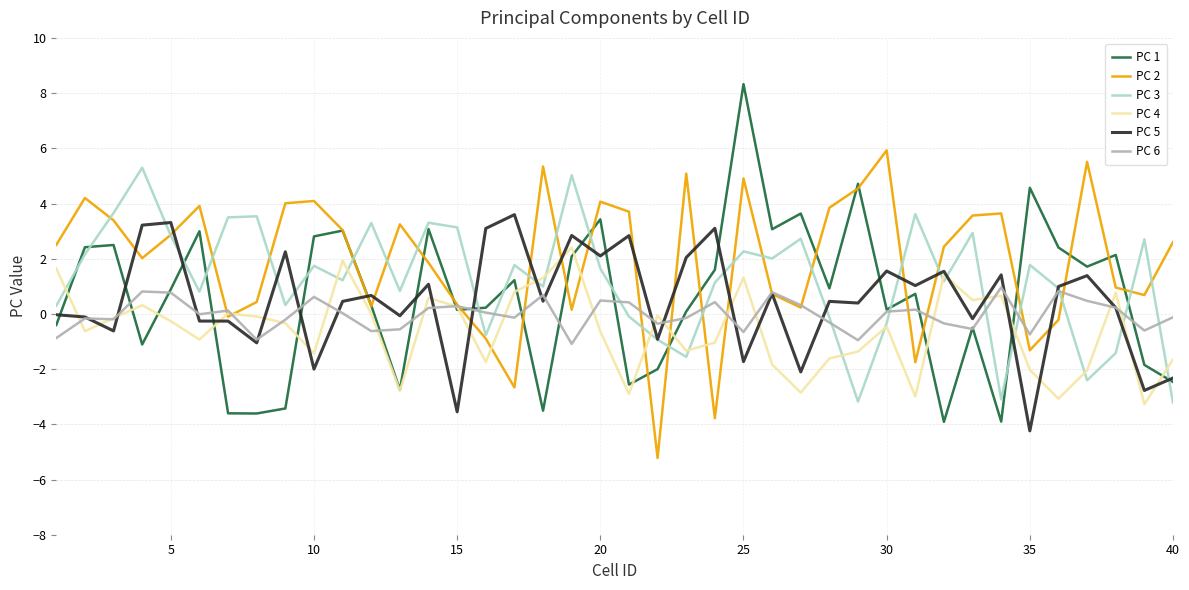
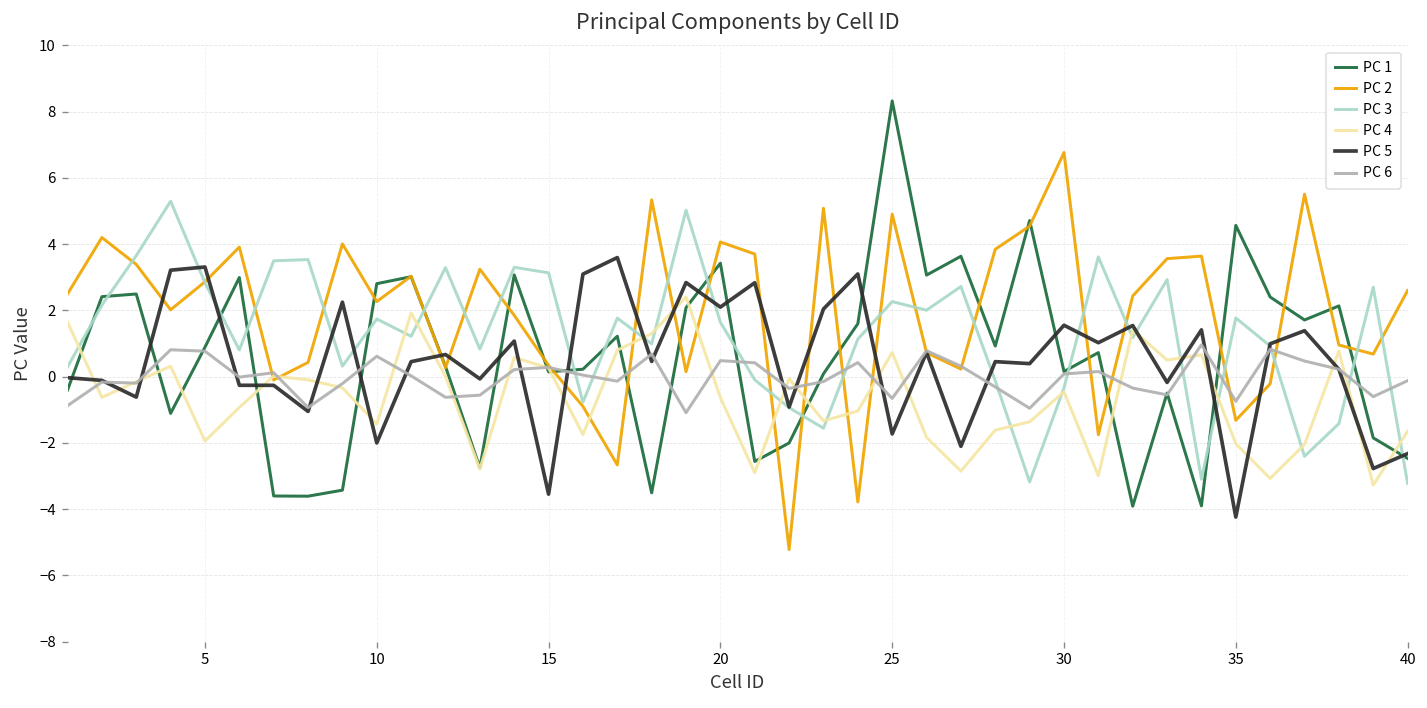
  {
    "PC 1": {
      "5": 0.9,
      "10": 2.8,
      "15": 0.1,
      "20": 3.4,
      "25": 8.3,
      "35": 4.6,
      "40": -2.5
    },
    "PC 2": {
-     "10": 4.1,
+     "10": 2.3,
      "20": 4.1,
      "25": 4.9,
-     "30": 5.9,
+     "30": 6.8,
      "35": -1.3,
      "40": 2.6
    },
    "PC 4": {
-     "5": -0.3,
+     "5": -1.9,
      "10": -1.4,
      "20": -0.6,
-     "25": 1.3,
+     "25": 0.7,
      "30": -0.5,
      "35": -2.0,
      "40": -1.6
    },
    "PC 5": {
      "5": 3.3,
      "10": -2.0,
      "15": -3.5,
      "20": 2.1,
      "25": -1.7,
      "30": 1.6,
      "35": -4.2,
      "40": -2.3
    }
  }
